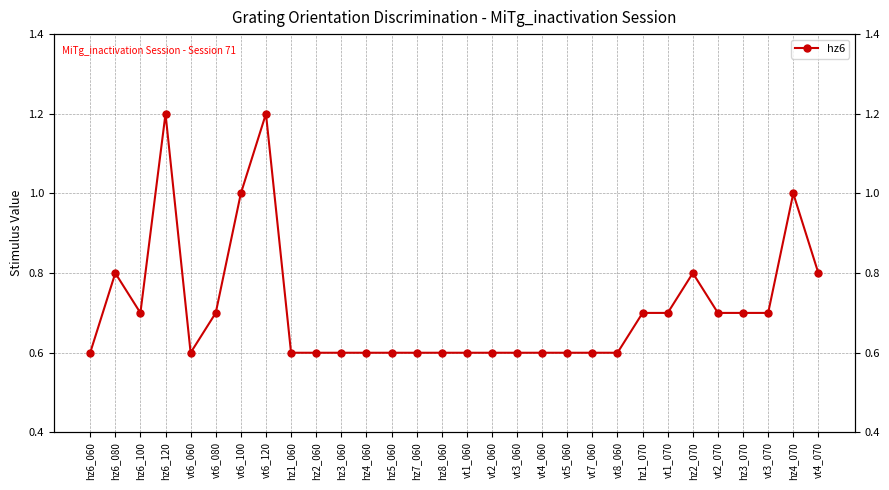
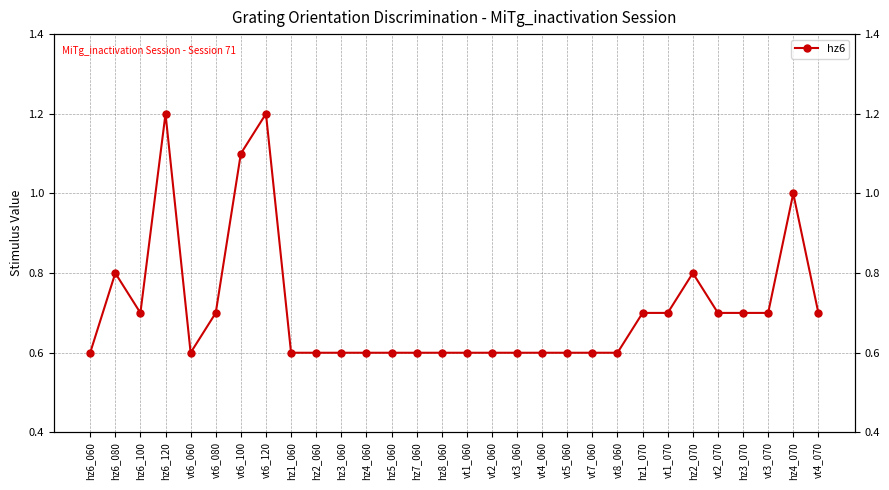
  {
    "hz6_060": 0.6,
    "hz6_080": 0.8,
    "hz6_100": 0.7,
    "hz6_120": 1.2,
    "vt6_060": 0.6,
    "vt6_080": 0.7,
-   "vt6_100": 1.0,
+   "vt6_100": 1.1,
    "vt6_120": 1.2,
    "hz1_060": 0.6,
    "hz2_060": 0.6,
    "hz3_060": 0.6,
    "hz4_060": 0.6,
    "hz5_060": 0.6,
    "hz7_060": 0.6,
    "hz8_060": 0.6,
    "vt1_060": 0.6,
    "vt2_060": 0.6,
    "vt3_060": 0.6,
    "vt4_060": 0.6,
    "vt5_060": 0.6,
    "vt7_060": 0.6,
    "vt8_060": 0.6,
    "hz1_070": 0.7,
    "vt1_070": 0.7,
    "hz2_070": 0.8,
    "vt2_070": 0.7,
    "hz3_070": 0.7,
    "vt3_070": 0.7,
    "hz4_070": 1.0,
-   "vt4_070": 0.8
+   "vt4_070": 0.7
  }
